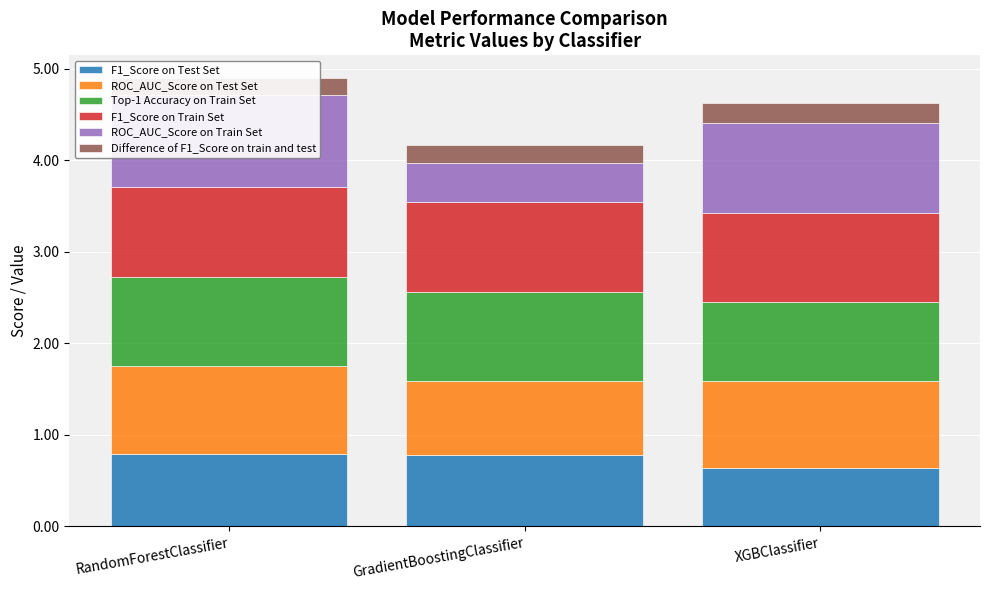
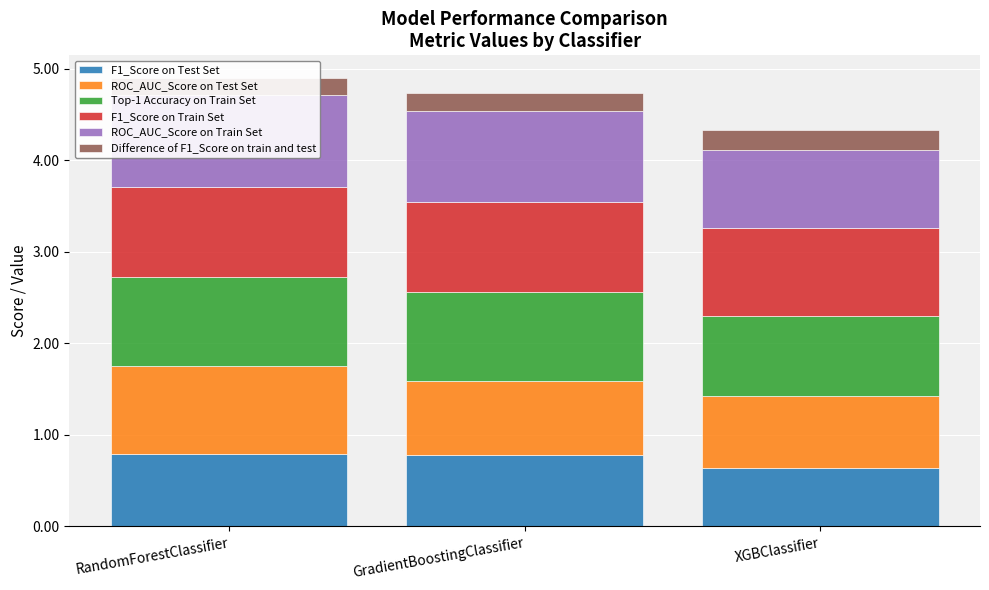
  {
    "F1_Score on Test Set": {
      "RandomForestClassifier": 0.8,
      "GradientBoostingClassifier": 0.8,
      "XGBClassifier": 0.6
    },
    "ROC_AUC_Score on Test Set": {
      "RandomForestClassifier": 1.0,
      "GradientBoostingClassifier": 0.8,
-     "XGBClassifier": 0.9
+     "XGBClassifier": 0.8
    },
    "Top-1 Accuracy on Train Set": {
      "RandomForestClassifier": 1.0,
      "GradientBoostingClassifier": 1.0,
      "XGBClassifier": 0.9
    },
    "F1_Score on Train Set": {
      "RandomForestClassifier": 1.0,
      "GradientBoostingClassifier": 1.0,
      "XGBClassifier": 1.0
    },
    "ROC_AUC_Score on Train Set": {
-     "GradientBoostingClassifier": 0.4,
-     "XGBClassifier": 1.0
+     "GradientBoostingClassifier": 1.0,
+     "XGBClassifier": 0.9
    },
    "Difference of F1_Score on train and test": {
      "GradientBoostingClassifier": 0.2,
      "XGBClassifier": 0.2
    }
  }
